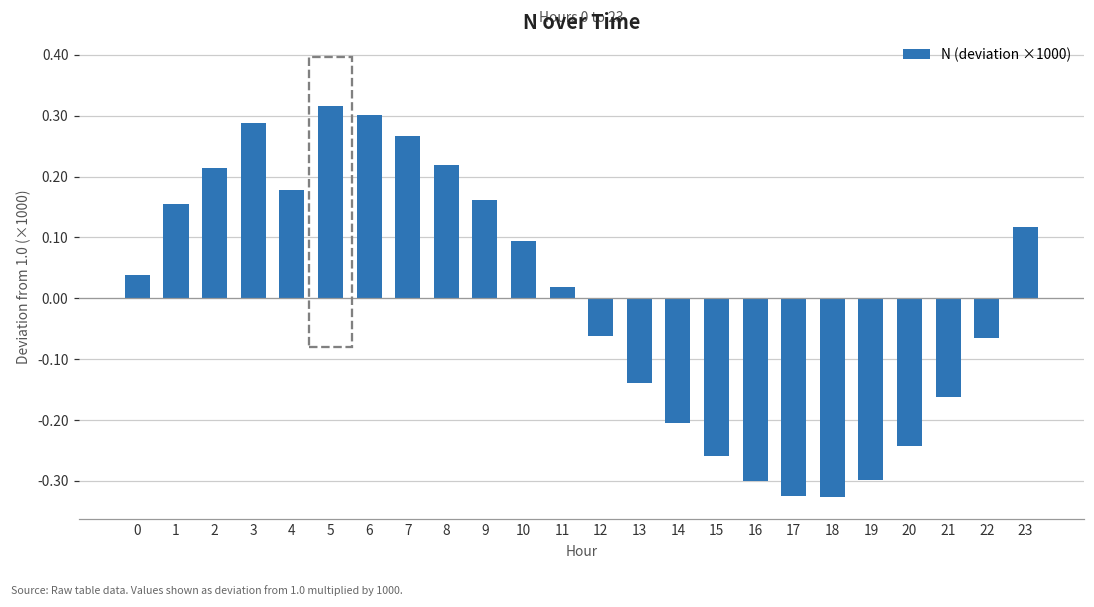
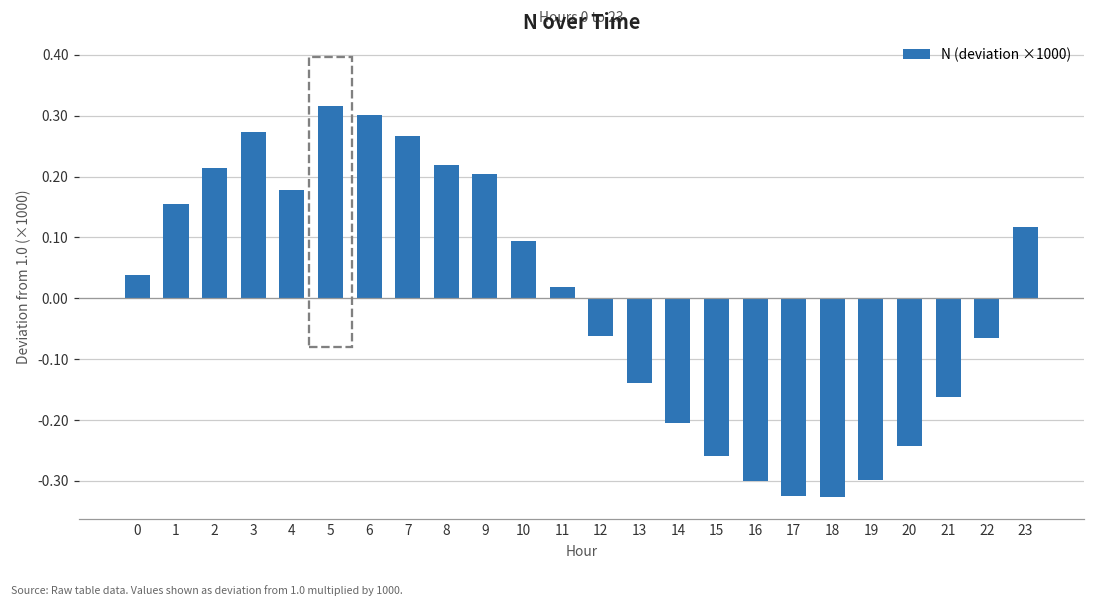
  {
    "0": 0.04,
    "1": 0.16,
    "2": 0.21,
-   "3": 0.29,
+   "3": 0.27,
    "4": 0.18,
    "5": 0.32,
    "6": 0.30,
    "7": 0.27,
    "8": 0.22,
-   "9": 0.16,
+   "9": 0.20,
    "10": 0.09,
    "11": 0.02,
    "12": -0.06,
    "13": -0.14,
    "14": -0.20,
    "15": -0.26,
    "16": -0.30,
    "17": -0.33,
    "18": -0.33,
    "19": -0.30,
    "20": -0.24,
    "21": -0.16,
    "22": -0.06,
    "23": 0.12
  }
